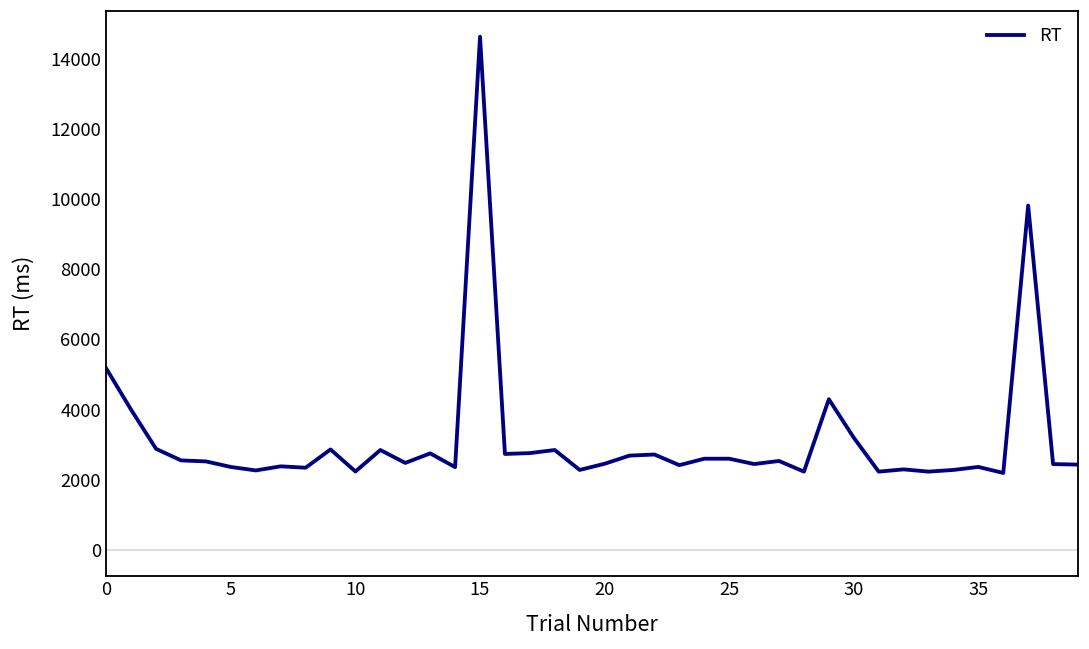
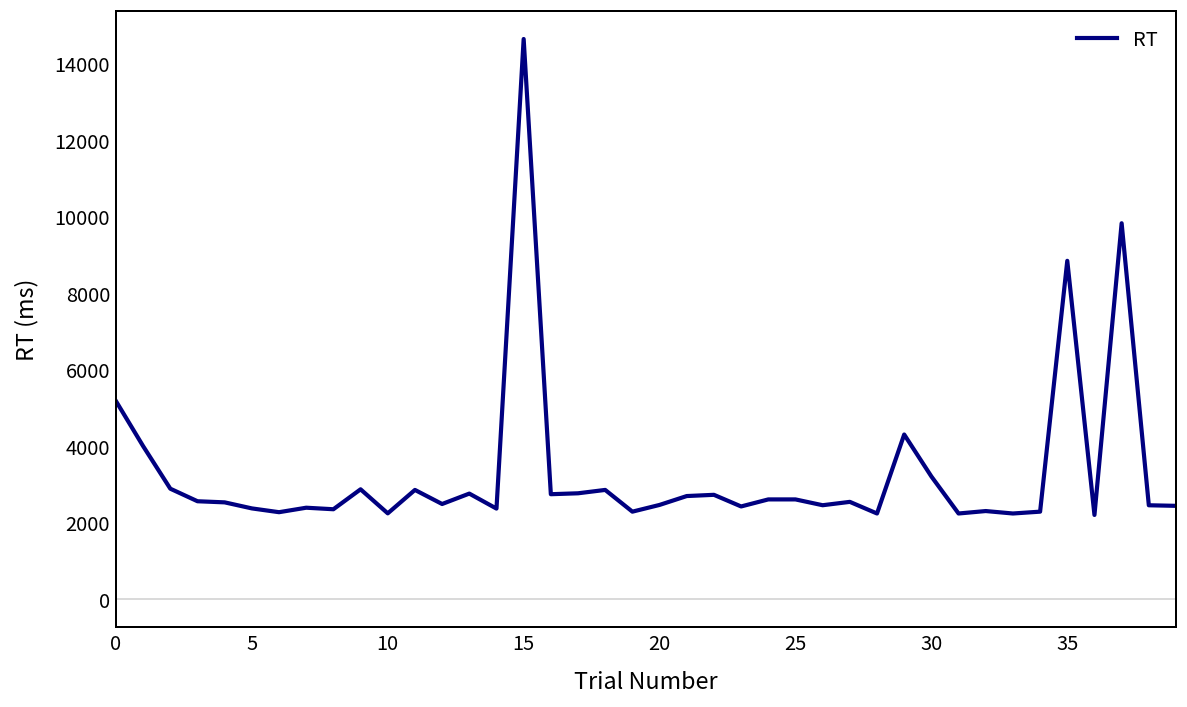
  {
    "0": 5200,
    "5": 2400,
    "10": 2200,
    "15": 14600,
    "20": 2500,
    "25": 2600,
    "30": 3200,
-   "35": 2400
+   "35": 8800
  }
